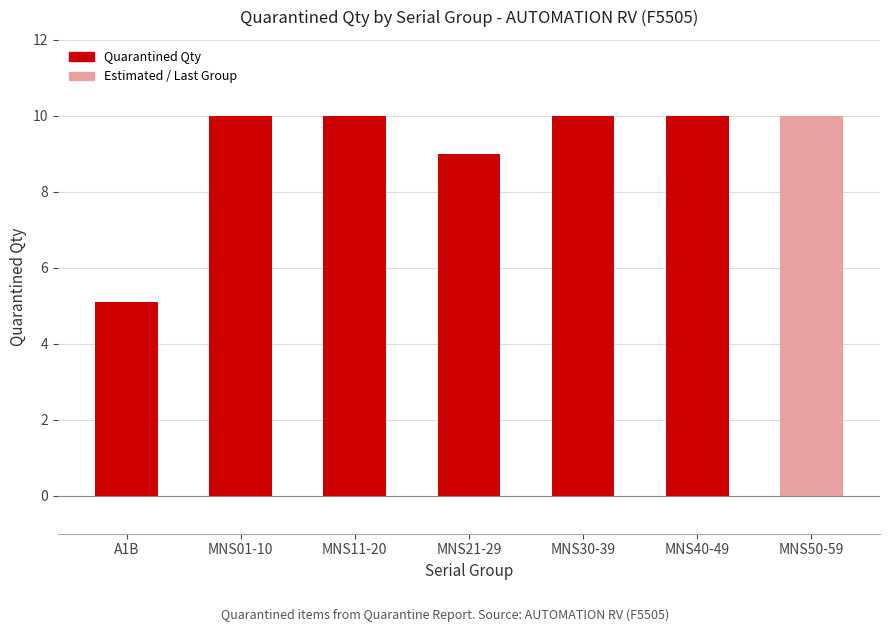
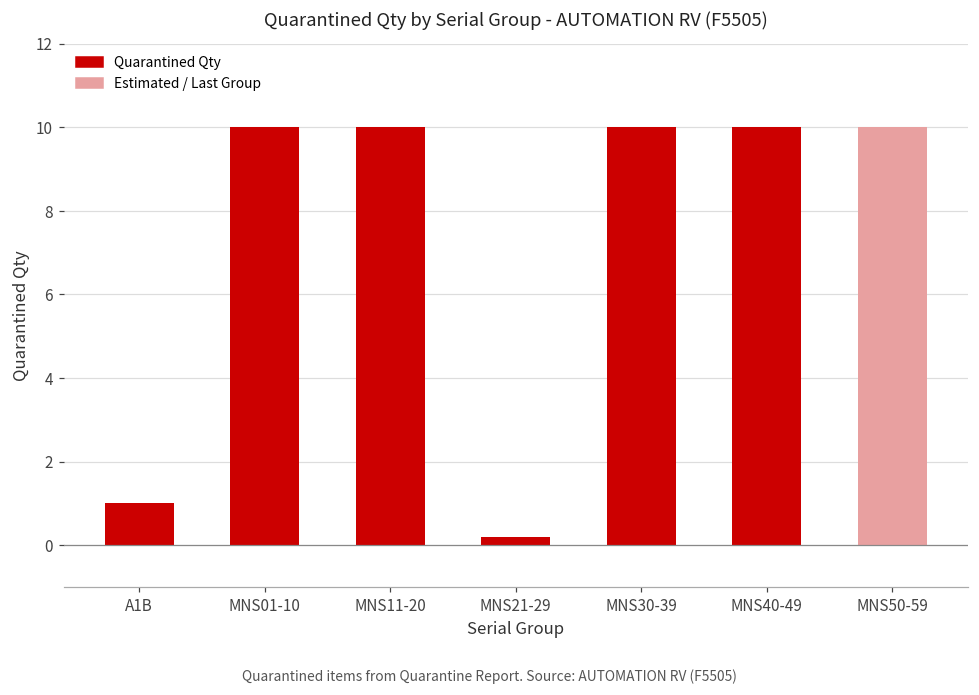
  {
-   "A1B": 5.1,
+   "A1B": 1.0,
    "MNS01-10": 10.0,
    "MNS11-20": 10.0,
-   "MNS21-29": 9.0,
+   "MNS21-29": 0.2,
    "MNS30-39": 10.0,
    "MNS40-49": 10.0,
    "MNS50-59": 10.0
  }
